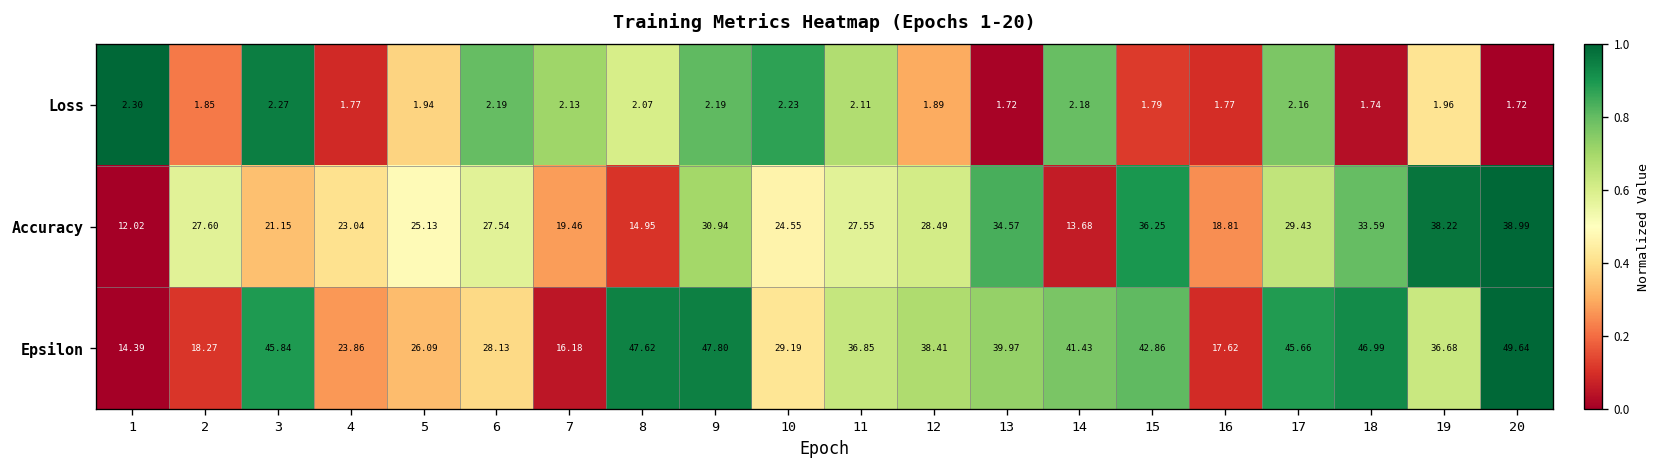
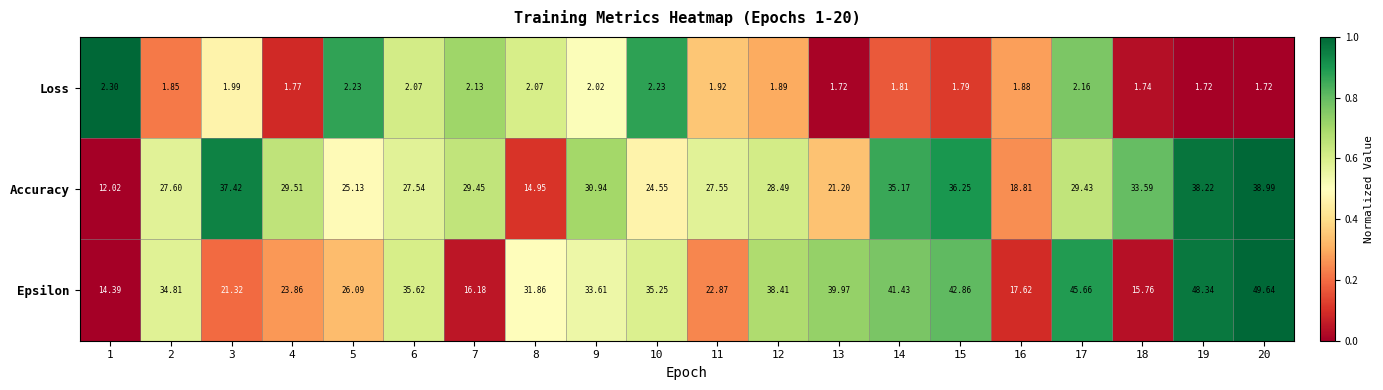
  {
    "Loss": {
      "1": 2.30,
      "2": 1.85,
-     "3": 2.27,
+     "3": 1.99,
      "4": 1.77,
-     "5": 1.94,
-     "6": 2.19,
+     "5": 2.23,
+     "6": 2.07,
      "7": 2.13,
      "8": 2.07,
-     "9": 2.19,
+     "9": 2.02,
      "10": 2.23,
-     "11": 2.11,
+     "11": 1.92,
      "12": 1.89,
      "13": 1.72,
-     "14": 2.18,
+     "14": 1.81,
      "15": 1.79,
-     "16": 1.77,
+     "16": 1.88,
      "17": 2.16,
      "18": 1.74,
-     "19": 1.96,
+     "19": 1.72,
      "20": 1.72
    },
    "Accuracy": {
      "1": 12.02,
      "2": 27.60,
-     "3": 21.15,
-     "4": 23.04,
+     "3": 37.42,
+     "4": 29.51,
      "5": 25.13,
      "6": 27.54,
-     "7": 19.46,
+     "7": 29.45,
      "8": 14.95,
      "9": 30.94,
      "10": 24.55,
      "11": 27.55,
      "12": 28.49,
-     "13": 34.57,
-     "14": 13.68,
+     "13": 21.20,
+     "14": 35.17,
      "15": 36.25,
      "16": 18.81,
      "17": 29.43,
      "18": 33.59,
      "19": 38.22,
      "20": 38.99
    },
    "Epsilon": {
      "1": 14.39,
-     "2": 18.27,
-     "3": 45.84,
+     "2": 34.81,
+     "3": 21.32,
      "4": 23.86,
      "5": 26.09,
-     "6": 28.13,
+     "6": 35.62,
      "7": 16.18,
-     "8": 47.62,
-     "9": 47.80,
-     "10": 29.19,
-     "11": 36.85,
+     "8": 31.86,
+     "9": 33.61,
+     "10": 35.25,
+     "11": 22.87,
      "12": 38.41,
      "13": 39.97,
      "14": 41.43,
      "15": 42.86,
      "16": 17.62,
      "17": 45.66,
-     "18": 46.99,
-     "19": 36.68,
+     "18": 15.76,
+     "19": 48.34,
      "20": 49.64
    }
  }
